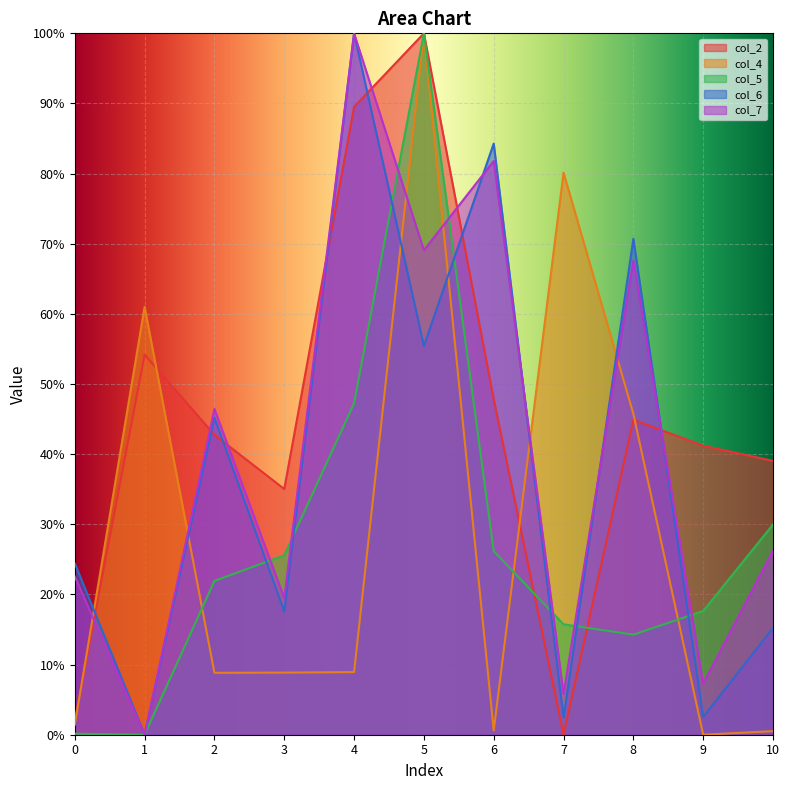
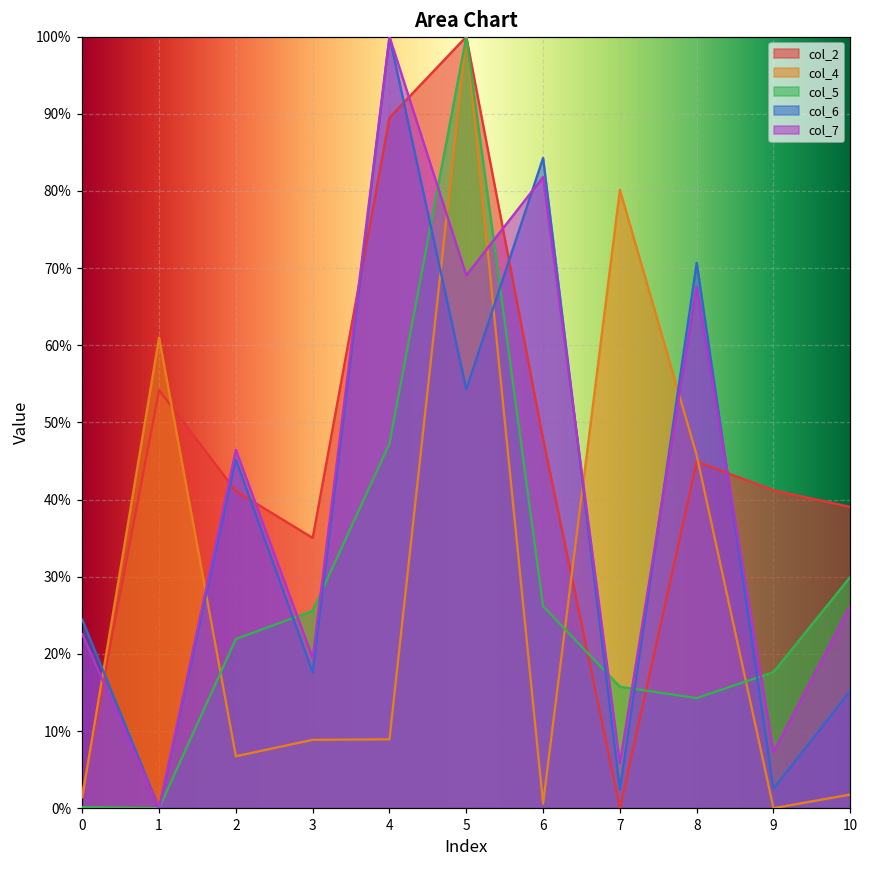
  {
    "col_2": {
      "0": "2%",
      "1": "54%",
-     "2": "43%",
+     "2": "41%",
      "3": "35%",
      "4": "90%",
      "6": "48%",
      "7": "0%",
      "8": "45%",
      "9": "41%",
      "10": "39%"
    },
    "col_4": {
      "0": "1%",
      "1": "61%",
-     "2": "9%",
+     "2": "7%",
      "3": "9%",
      "4": "9%",
      "6": "1%",
      "7": "80%",
      "8": "46%",
      "9": "0%",
-     "10": "1%"
+     "10": "2%"
    },
    "col_5": {
      "0": "0%",
      "2": "22%",
      "3": "26%",
      "4": "47%",
      "6": "26%",
      "7": "16%",
      "8": "14%",
      "9": "18%",
      "10": "30%"
    },
    "col_6": {
      "0": "24%",
      "2": "45%",
      "3": "18%",
-     "5": "55%",
+     "5": "54%",
      "6": "84%",
      "7": "2%",
      "8": "71%",
      "9": "3%",
      "10": "15%"
    },
    "col_7": {
      "0": "23%",
      "2": "46%",
      "3": "19%",
      "5": "69%",
      "6": "82%",
      "7": "6%",
      "8": "68%",
      "9": "7%",
      "10": "26%"
    }
  }
